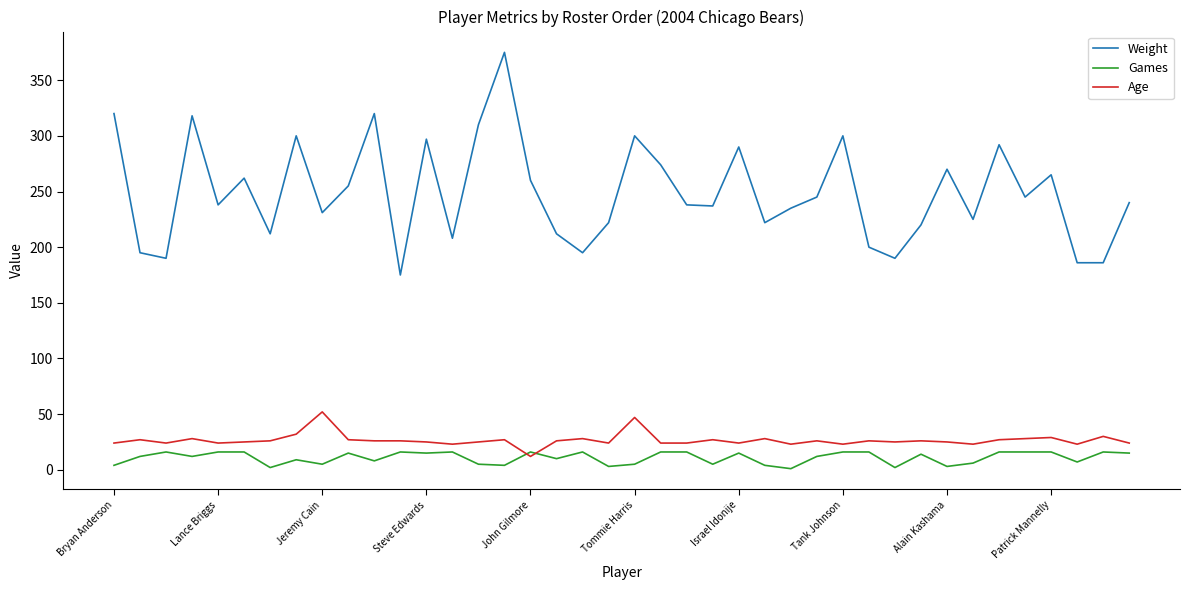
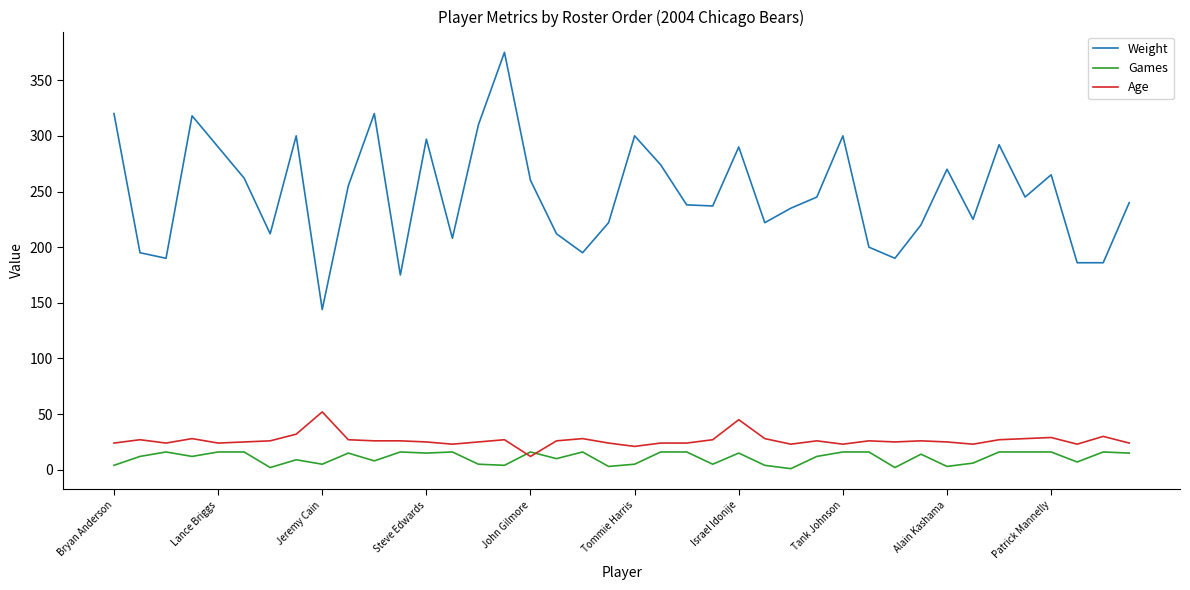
  {
    "Weight": {
      "Bryan Anderson": 320,
-     "Lance Briggs": 238,
-     "Jeremy Cain": 231,
+     "Lance Briggs": 290,
+     "Jeremy Cain": 144,
      "Steve Edwards": 297,
      "John Gilmore": 260,
      "Tommie Harris": 300,
      "Israel Idonije": 290,
      "Tank Johnson": 300,
      "Alain Kashama": 270,
      "Patrick Mannelly": 265
    },
    "Games": {
      "Bryan Anderson": 4,
      "Lance Briggs": 16,
      "Jeremy Cain": 5,
      "Steve Edwards": 15,
      "John Gilmore": 16,
      "Tommie Harris": 5,
      "Israel Idonije": 15,
      "Tank Johnson": 16,
      "Alain Kashama": 3,
      "Patrick Mannelly": 16
    },
    "Age": {
      "Bryan Anderson": 24,
      "Lance Briggs": 24,
      "Jeremy Cain": 52,
      "Steve Edwards": 25,
      "John Gilmore": 12,
-     "Tommie Harris": 47,
-     "Israel Idonije": 24,
+     "Tommie Harris": 21,
+     "Israel Idonije": 45,
      "Tank Johnson": 23,
      "Alain Kashama": 25,
      "Patrick Mannelly": 29
    }
  }
